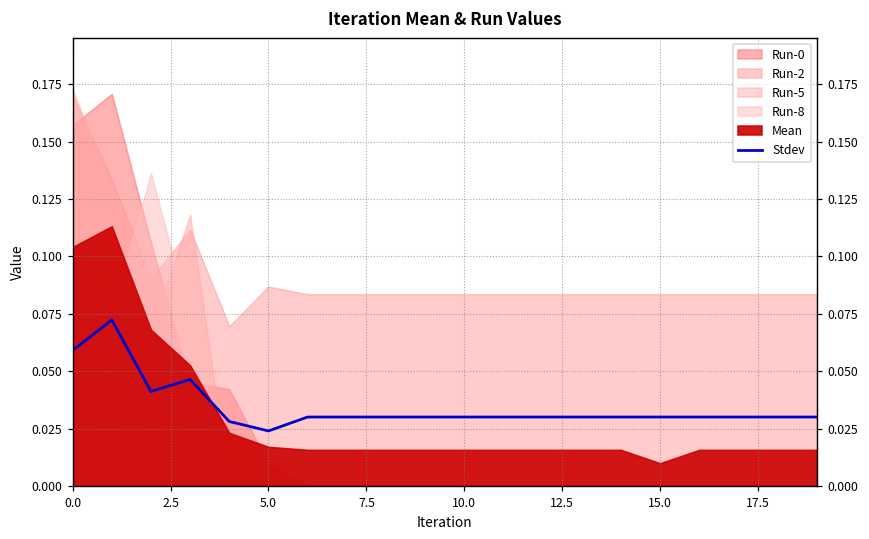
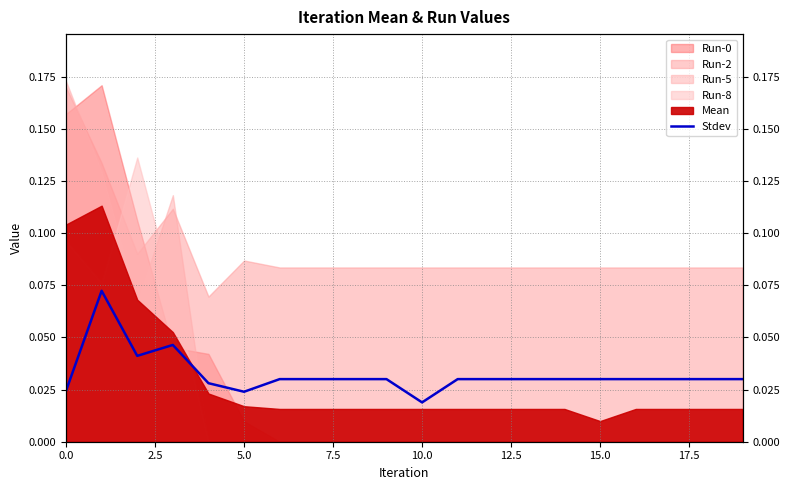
  {
    "Stdev": {
-     "0.0": 0.059,
+     "0.0": 0.024,
      "5.0": 0.024,
-     "10.0": 0.030,
+     "10.0": 0.019,
      "15.0": 0.030
    },
    "Mean": {
      "0.0": 0.104,
      "5.0": 0.017,
      "10.0": 0.016,
      "15.0": 0.010
    }
  }
